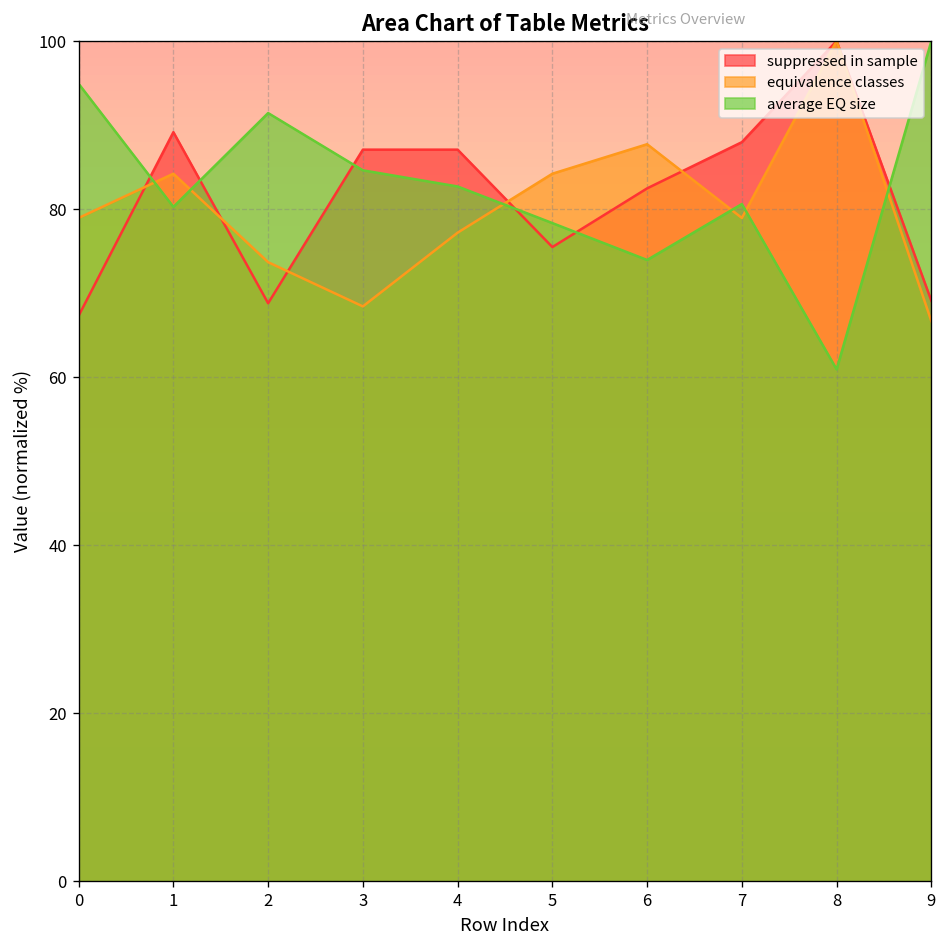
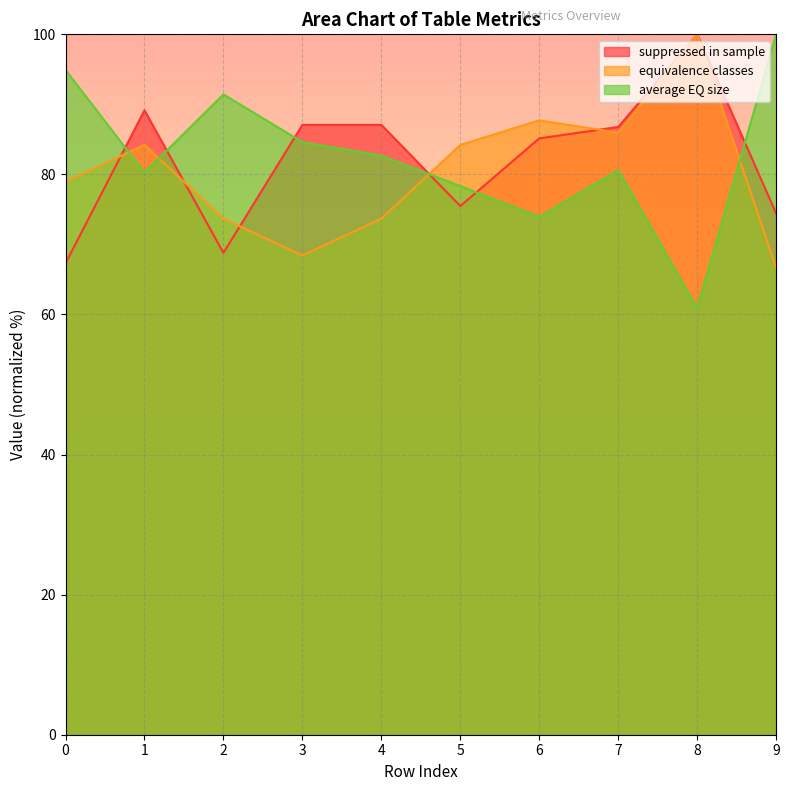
  {
    "suppressed in sample": {
      "0": 67,
      "1": 89,
      "2": 69,
      "3": 87,
      "4": 87,
      "5": 75,
-     "6": 82,
-     "7": 88,
-     "9": 69
+     "6": 85,
+     "7": 87,
+     "9": 74
    },
    "equivalence classes": {
      "0": 79,
      "1": 84,
      "2": 74,
      "3": 68,
-     "4": 77,
+     "4": 74,
      "5": 84,
      "6": 88,
-     "7": 79,
+     "7": 86,
      "9": 67
    },
    "average EQ size": {
      "0": 95,
      "1": 80,
      "2": 91,
      "3": 85,
      "4": 83,
      "5": 78,
      "6": 74,
      "7": 81,
      "8": 61,
      "9": 100
    }
  }
